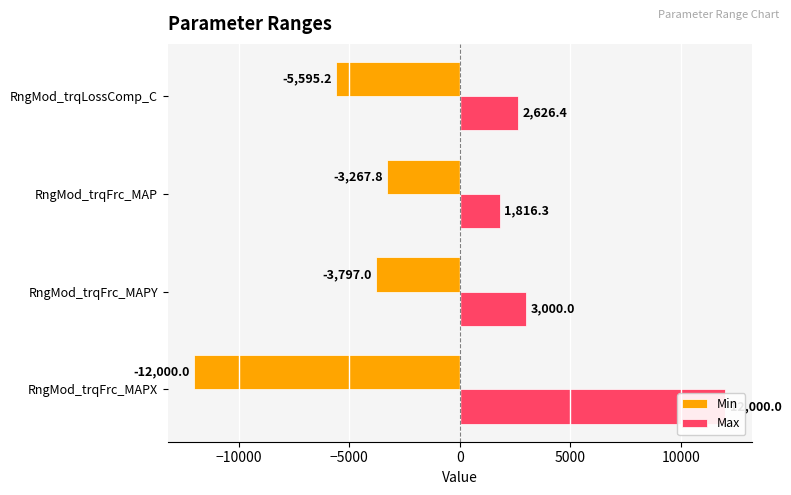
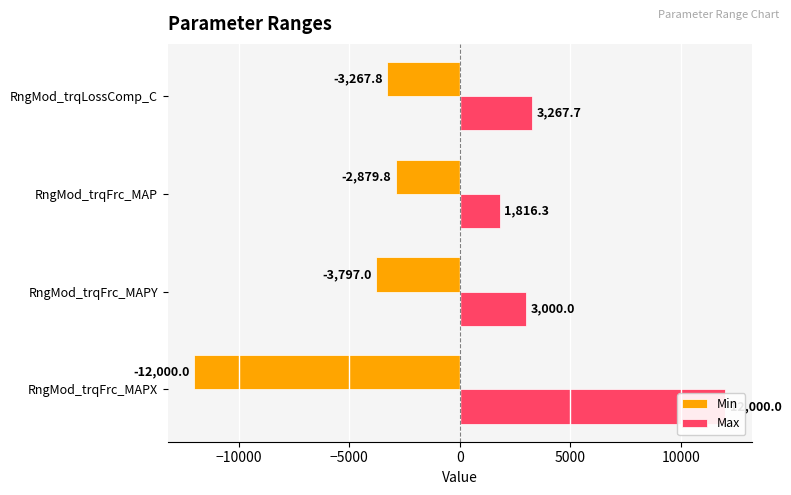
  {
    "Min": {
-     "RngMod_trqLossComp_C": "-5,595.2",
-     "RngMod_trqFrc_MAP": "-3,267.8",
+     "RngMod_trqLossComp_C": "-3,267.8",
+     "RngMod_trqFrc_MAP": "-2,879.8",
      "RngMod_trqFrc_MAPY": "-3,797.0",
      "RngMod_trqFrc_MAPX": "-12,000.0"
    },
    "Max": {
-     "RngMod_trqLossComp_C": "2,626.4",
+     "RngMod_trqLossComp_C": "3,267.7",
      "RngMod_trqFrc_MAP": "1,816.3",
      "RngMod_trqFrc_MAPY": "3,000.0"
    }
  }
